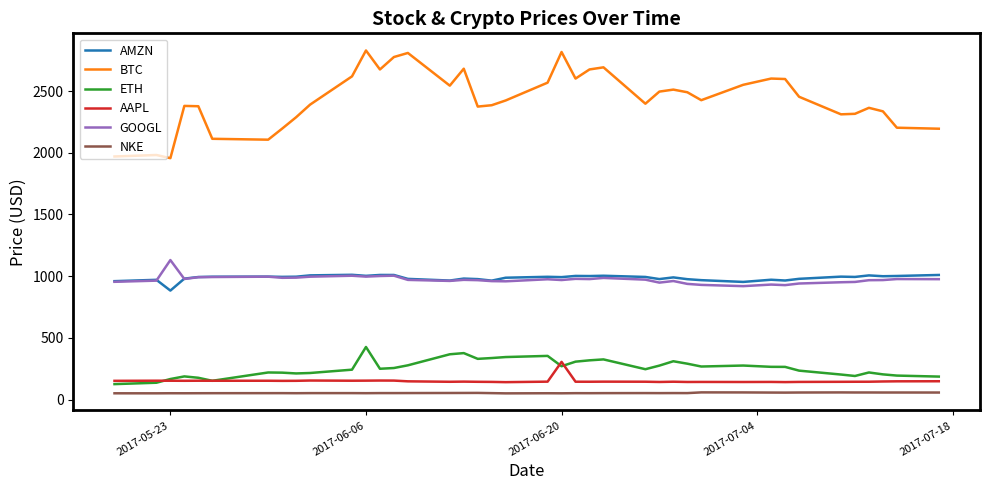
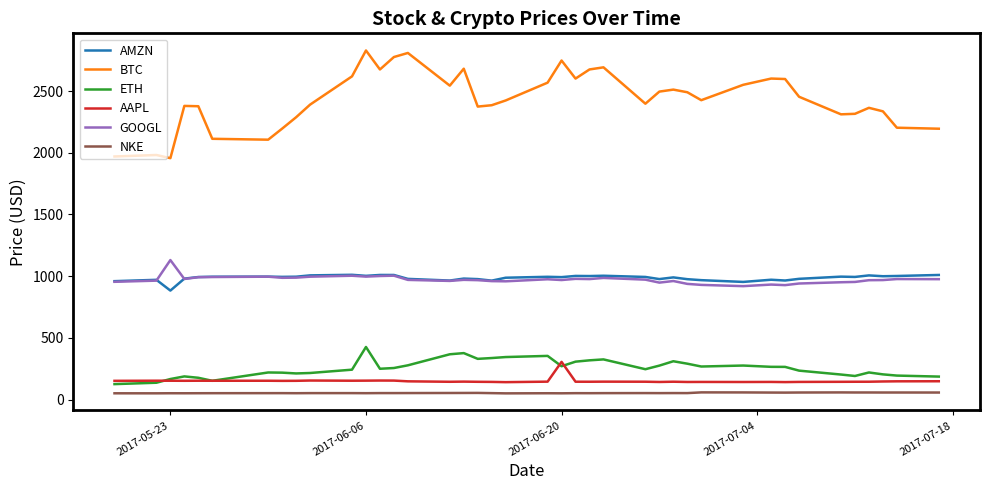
  {
    "AMZN": {
      "2017-05-23": 880,
      "2017-06-20": 990
    },
    "BTC": {
      "2017-05-23": 1960,
      "2017-06-06": 2830,
-     "2017-06-20": 2820
+     "2017-06-20": 2750
    },
    "ETH": {
      "2017-06-06": 430,
      "2017-06-20": 270
    },
    "AAPL": {
      "2017-06-06": 150,
      "2017-06-20": 310
    },
    "GOOGL": {
      "2017-05-23": 1130,
      "2017-06-20": 970
    },
    "NKE": {
      "2017-05-23": 50,
      "2017-06-06": 50,
      "2017-06-20": 50
    }
  }
